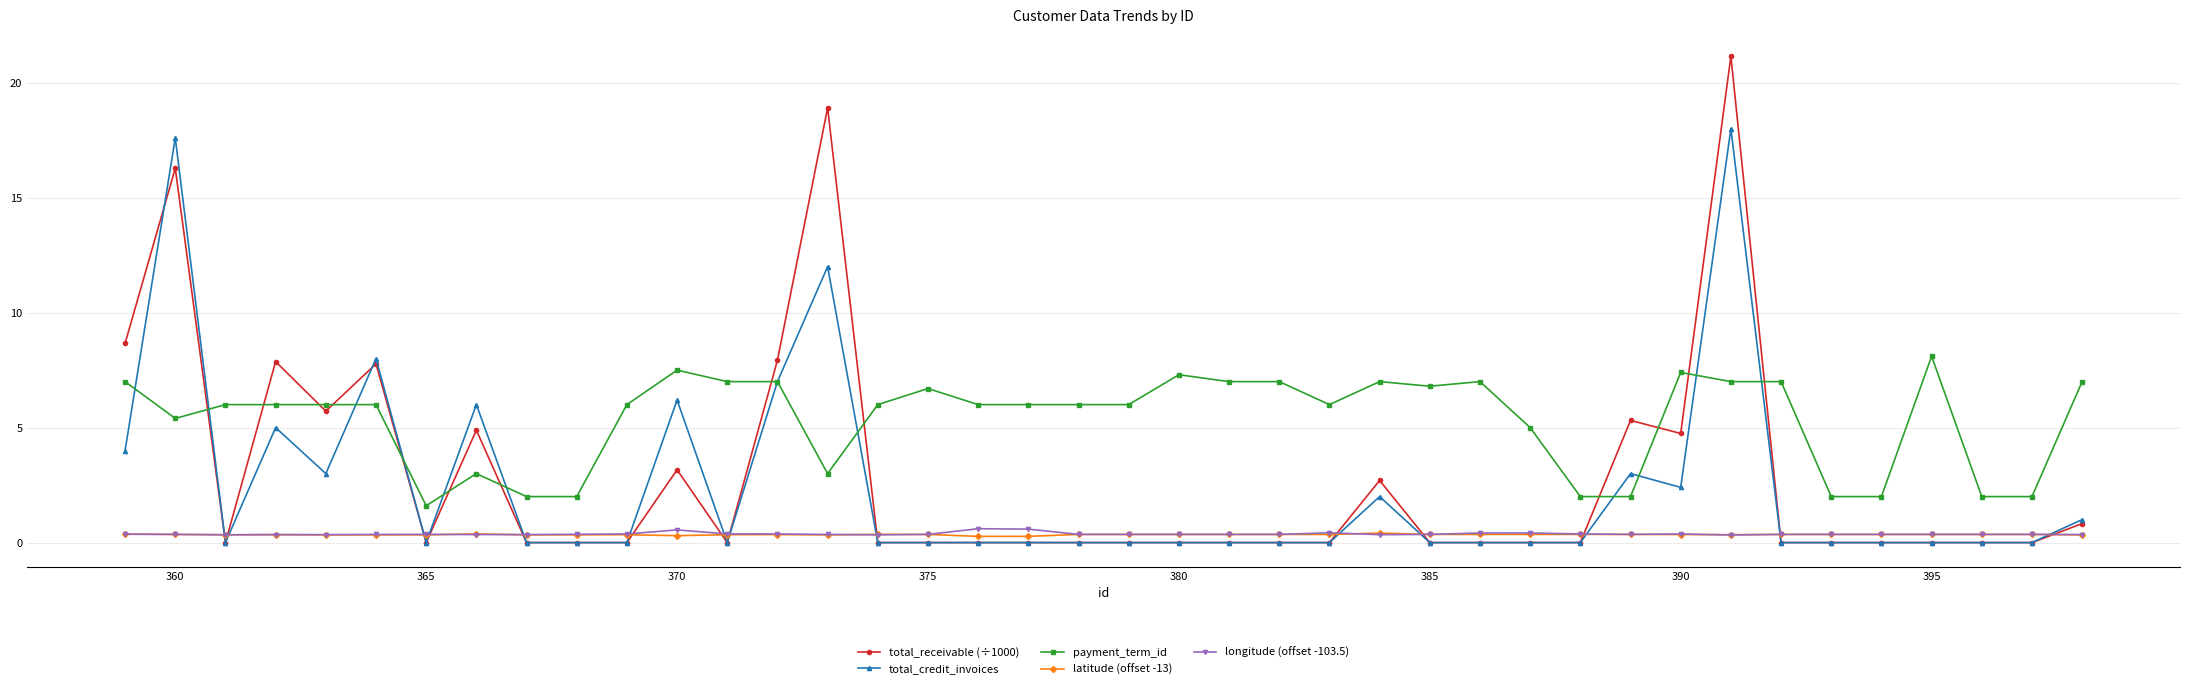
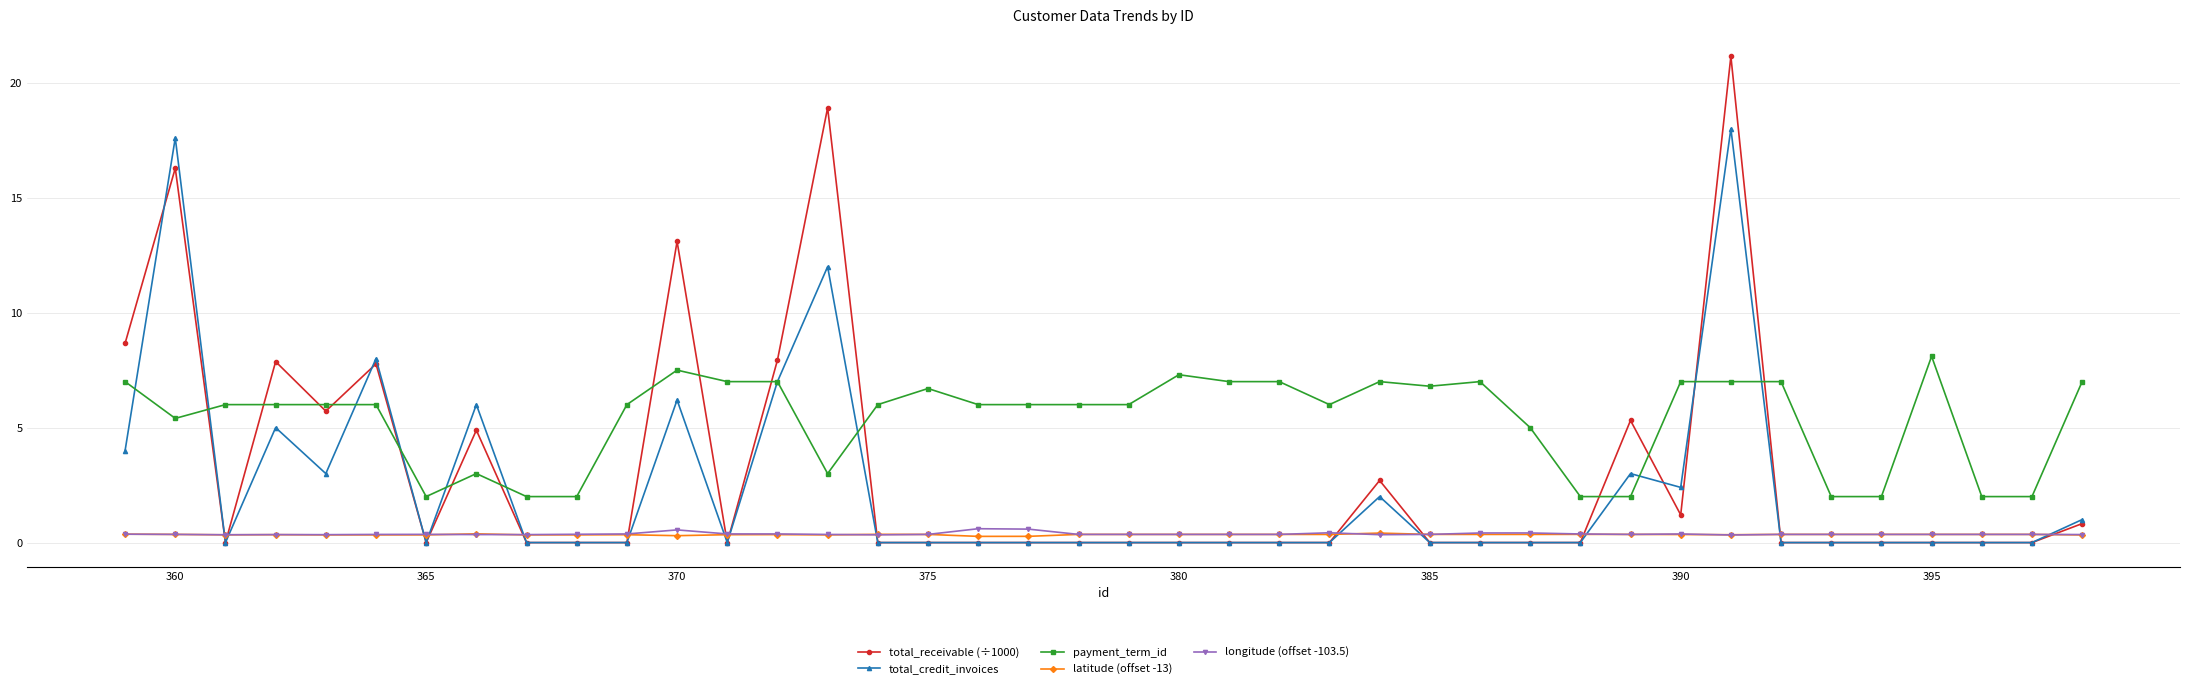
  {
    "total_receivable (÷1000)": {
      "360": 16.3,
-     "370": 3.2,
-     "390": 4.7
+     "370": 13.1,
+     "390": 1.2
    },
    "total_credit_invoices": {
      "360": 17.6,
      "370": 6.2,
      "390": 2.4
    },
    "payment_term_id": {
      "360": 5.4,
-     "365": 1.6,
+     "365": 2.0,
      "370": 7.5,
      "375": 6.7,
      "380": 7.3,
      "385": 6.8,
-     "390": 7.4,
+     "390": 7.0,
      "395": 8.1
    },
    "latitude (offset -13)": {
      "370": 0.3
    },
    "longitude (offset -103.5)": {
      "370": 0.6
    }
  }
